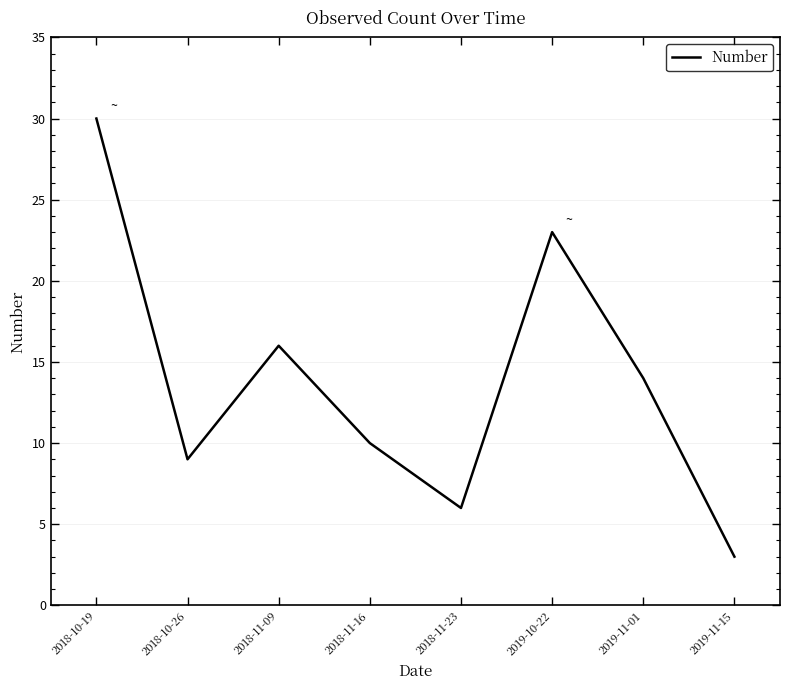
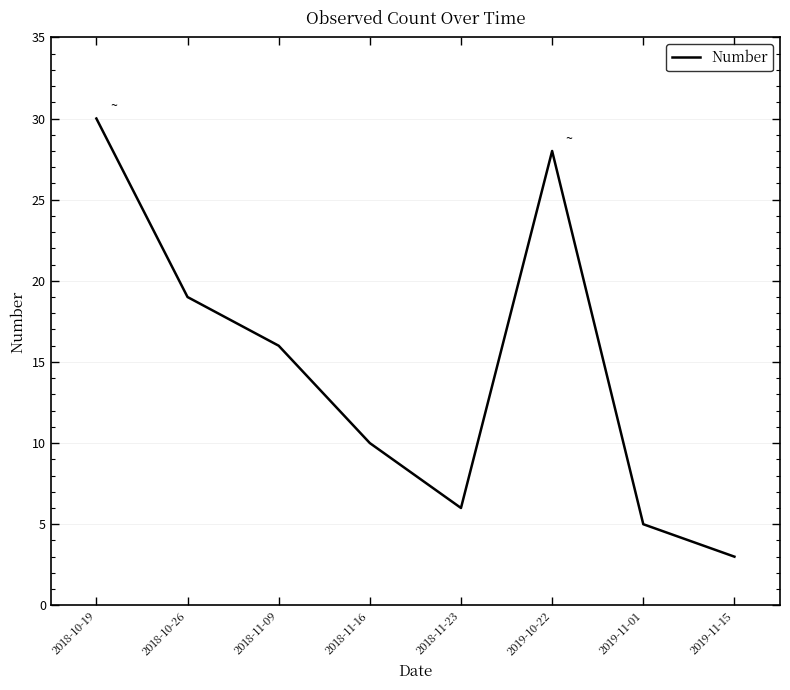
  {
    "2018-10-19": 30,
-   "2018-10-26": 9,
+   "2018-10-26": 19,
    "2018-11-09": 16,
    "2018-11-16": 10,
    "2018-11-23": 6,
-   "2019-10-22": 23,
-   "2019-11-01": 14,
+   "2019-10-22": 28,
+   "2019-11-01": 5,
    "2019-11-15": 3
  }
